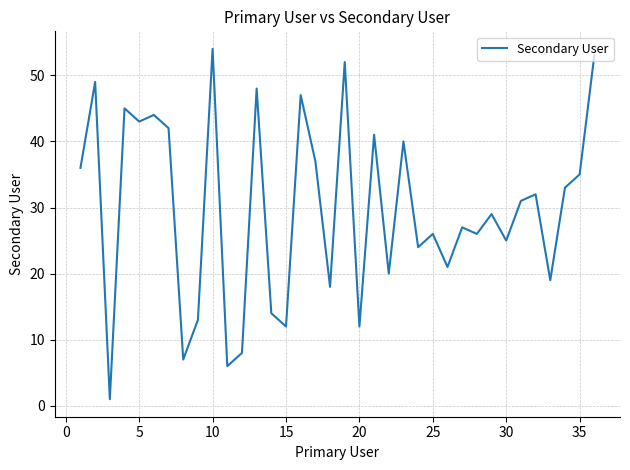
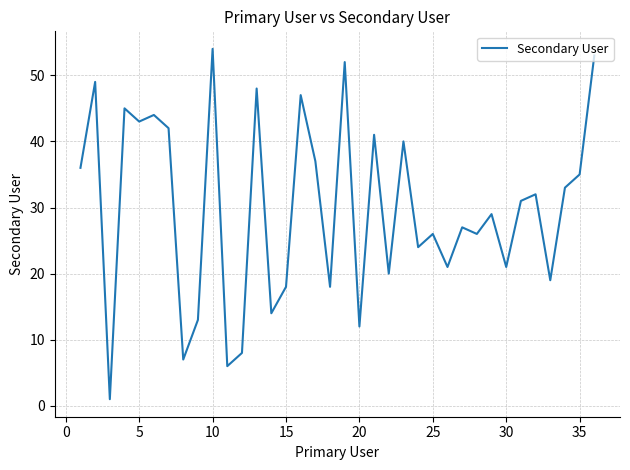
  {
    "5": 43,
    "10": 54,
-   "15": 12,
+   "15": 18,
    "20": 12,
    "25": 26,
-   "30": 25,
+   "30": 21,
    "35": 35
  }
